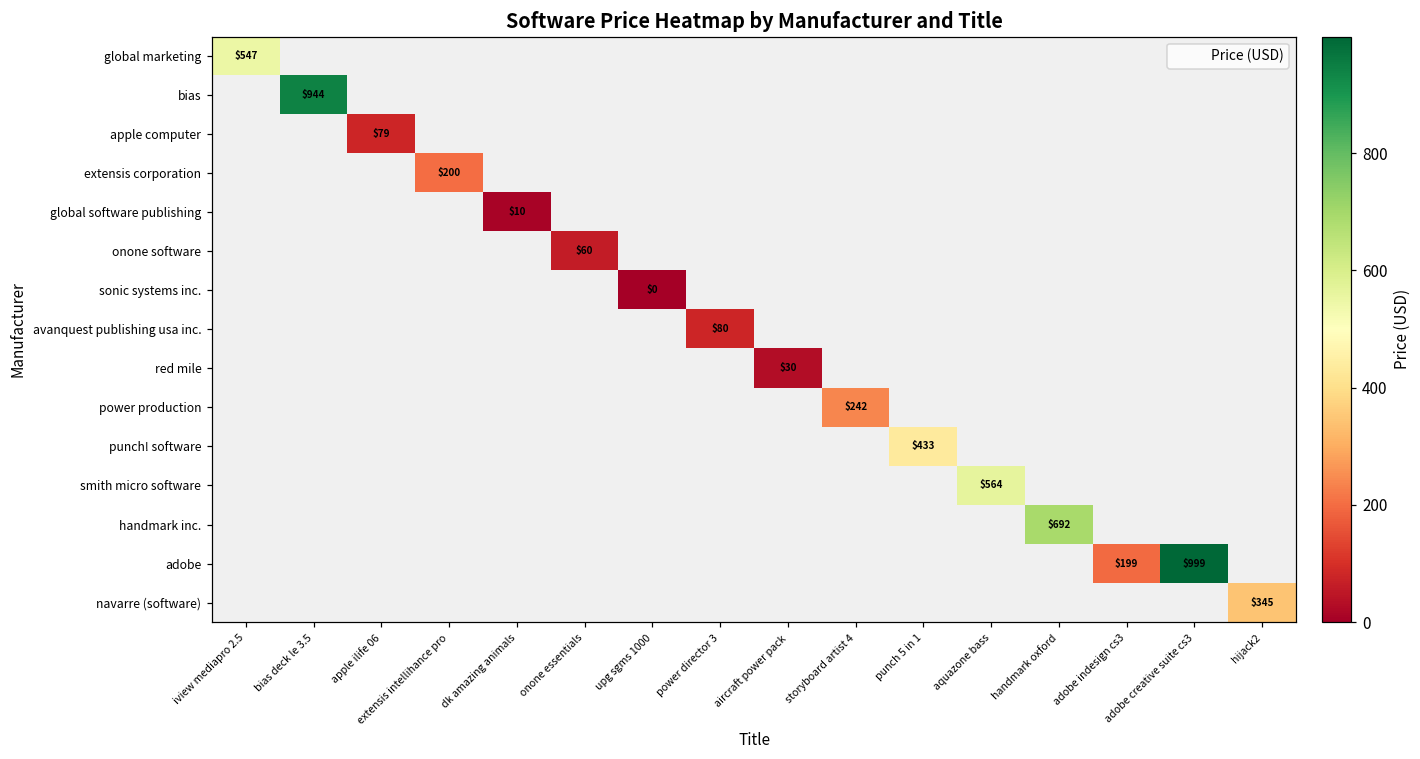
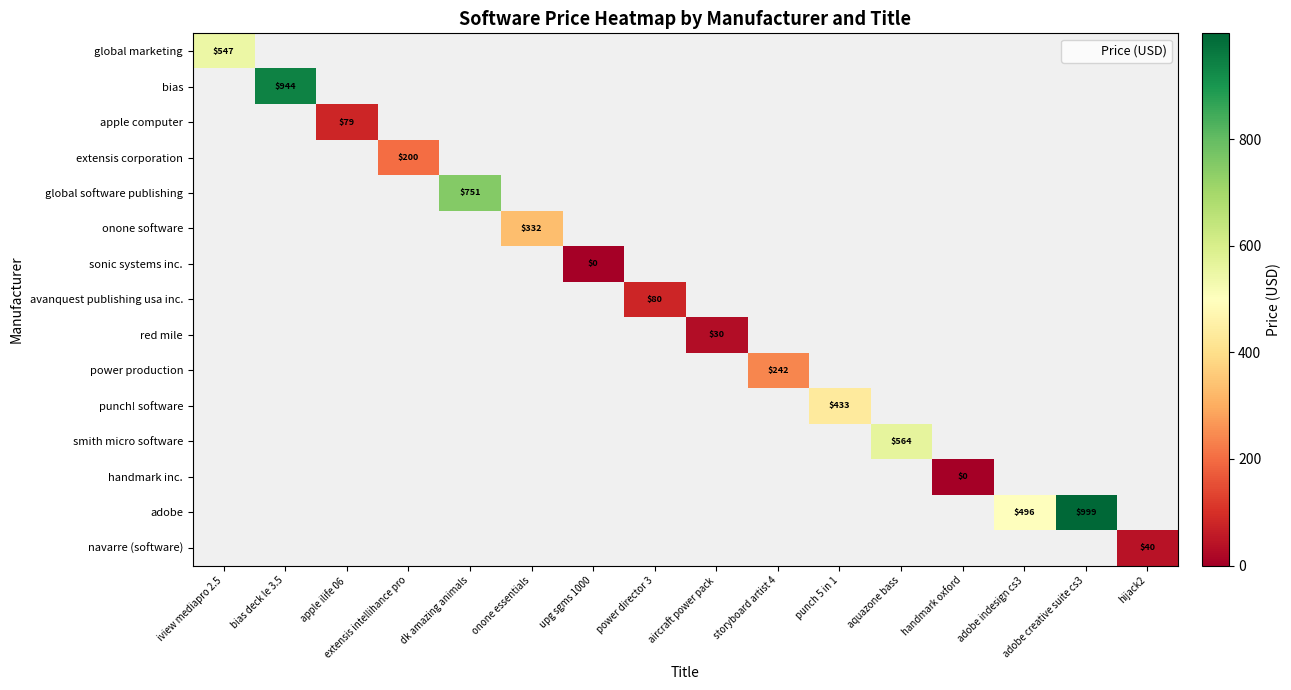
  {
    "global marketing": {
      "iview mediapro 2.5": "$547"
    },
    "bias": {
      "bias deck le 3.5": "$944"
    },
    "apple computer": {
      "apple ilife 06": "$79"
    },
    "extensis corporation": {
      "extensis intellihance pro": "$200"
    },
    "global software publishing": {
-     "dk amazing animals": "$10"
+     "dk amazing animals": "$751"
    },
    "onone software": {
-     "onone essentials": "$60"
+     "onone essentials": "$332"
    },
    "sonic systems inc.": {
      "upg sgms 1000": "$0"
    },
    "avanquest publishing usa inc.": {
      "power director 3": "$80"
    },
    "red mile": {
      "aircraft power pack": "$30"
    },
    "power production": {
      "storyboard artist 4": "$242"
    },
    "punch! software": {
      "punch 5 in 1": "$433"
    },
    "smith micro software": {
      "aquazone bass": "$564"
    },
    "handmark inc.": {
-     "handmark oxford": "$692"
+     "handmark oxford": "$0"
    },
    "adobe": {
-     "adobe indesign cs3": "$199",
+     "adobe indesign cs3": "$496",
      "adobe creative suite cs3": "$999"
    },
    "navarre (software)": {
-     "hijack2": "$345"
+     "hijack2": "$40"
    }
  }
